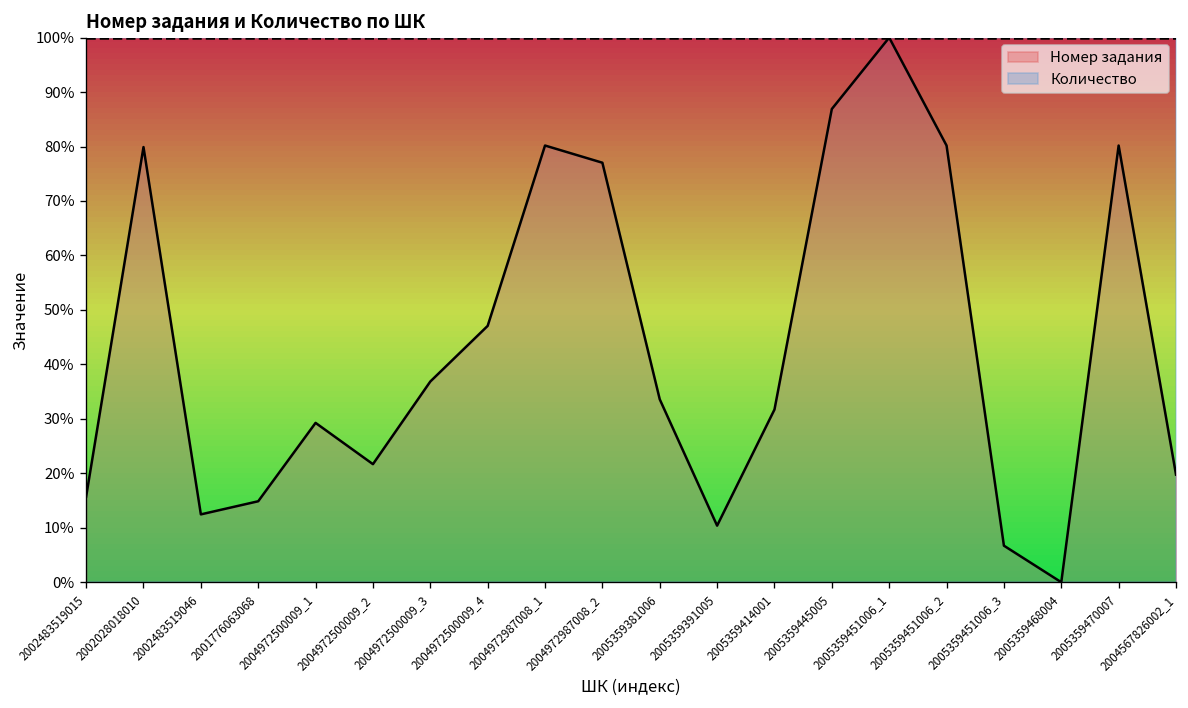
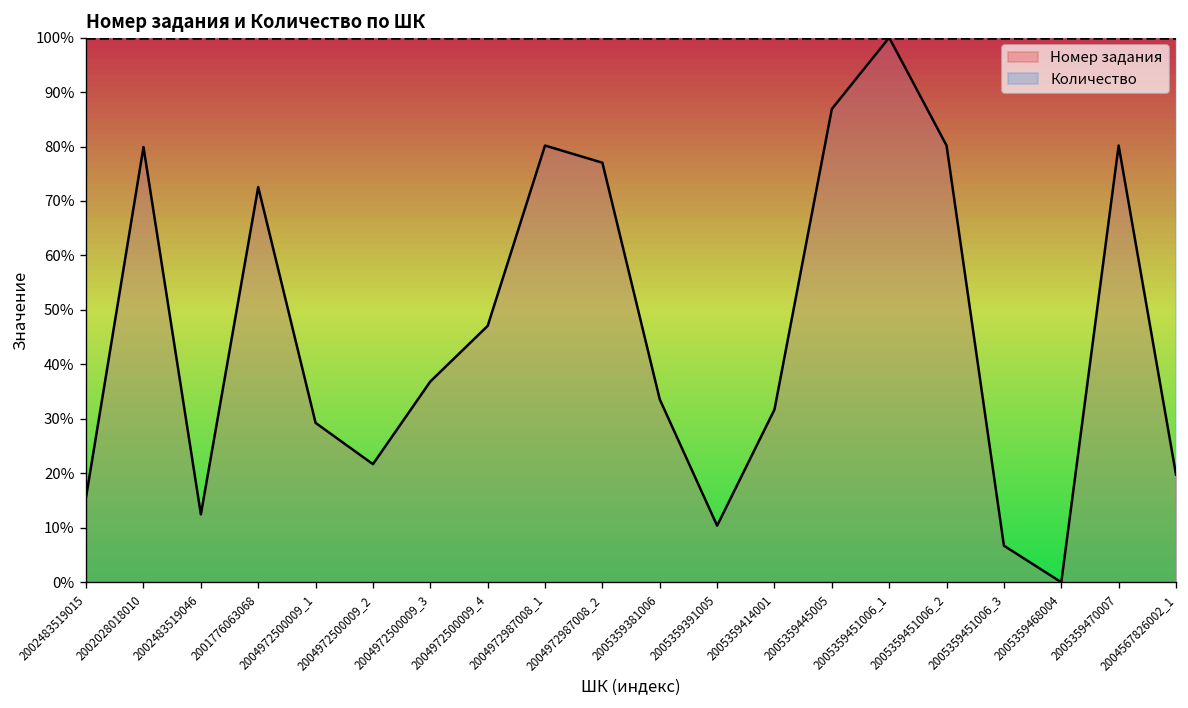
  {
    "Номер задания": {
      "2002483519015": "16%",
      "2002028018010": "80%",
      "2002483519046": "12%",
-     "2001776063068": "15%",
+     "2001776063068": "73%",
      "2004972500009_1": "29%",
      "2004972500009_2": "22%",
      "2004972500009_3": "37%",
      "2004972500009_4": "47%",
      "2004972987008_1": "80%",
      "2004972987008_2": "77%",
      "2005359381006": "34%",
      "2005359391005": "10%",
      "2005359414001": "32%",
      "2005359445005": "87%",
      "2005359451006_2": "80%",
      "2005359451006_3": "7%",
      "2005359468004": "0%",
      "2005359470007": "80%",
      "2004567826002_1": "20%"
    },
    "Количество": {
      "2002483519015": "100%",
      "2002028018010": "100%",
      "2002483519046": "100%",
      "2001776063068": "100%",
      "2004972500009_1": "100%",
      "2004972500009_2": "100%",
      "2004972500009_3": "100%",
      "2004972500009_4": "100%",
      "2004972987008_1": "100%",
      "2004972987008_2": "100%",
      "2005359381006": "100%",
      "2005359391005": "100%",
      "2005359414001": "100%",
      "2005359445005": "100%",
      "2005359451006_2": "100%",
      "2005359451006_3": "100%",
      "2005359468004": "100%",
      "2005359470007": "100%",
      "2004567826002_1": "100%"
    }
  }
